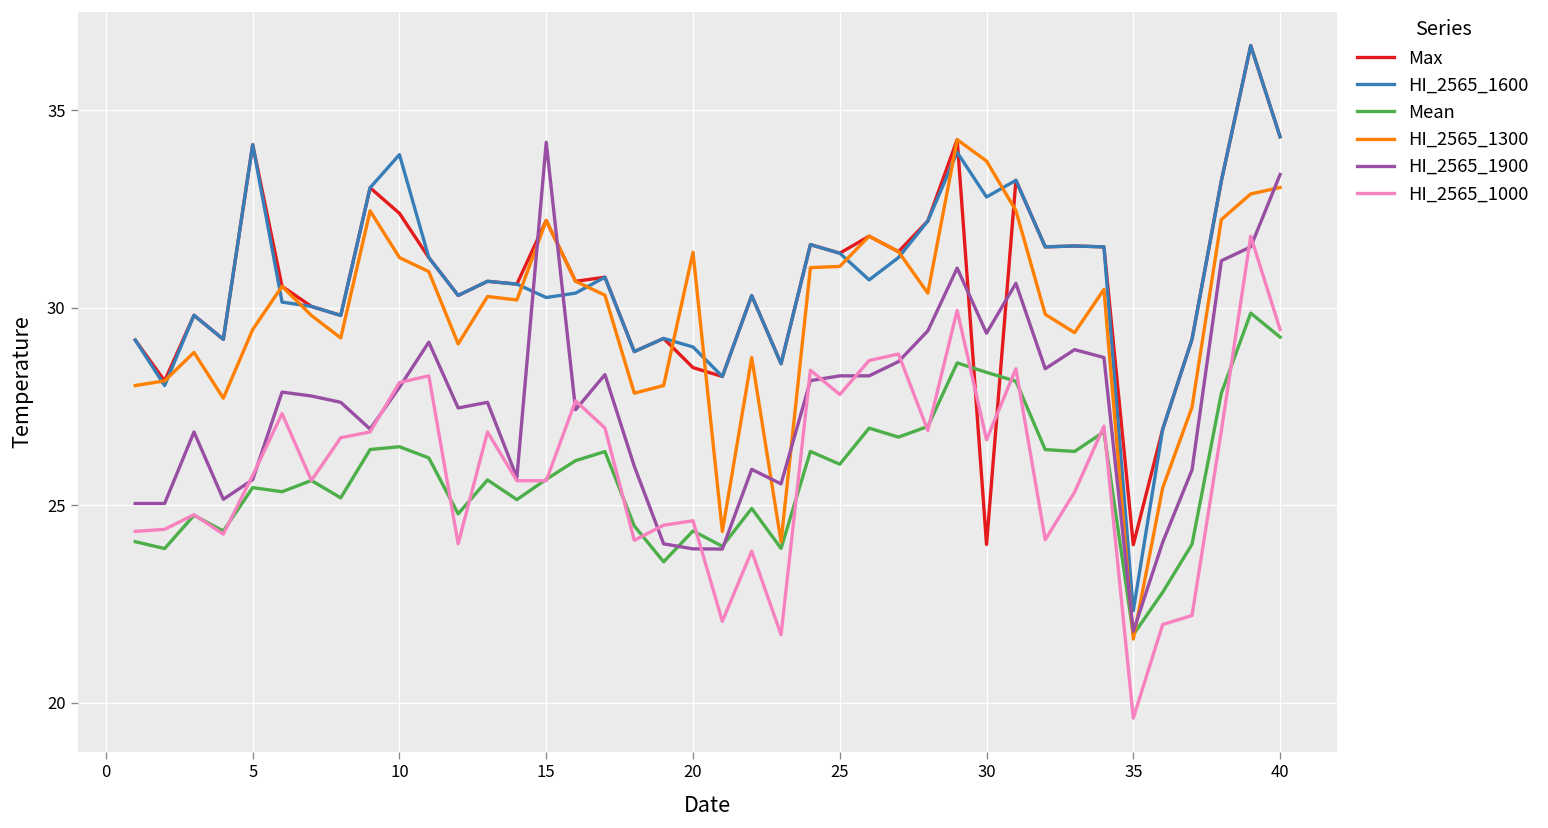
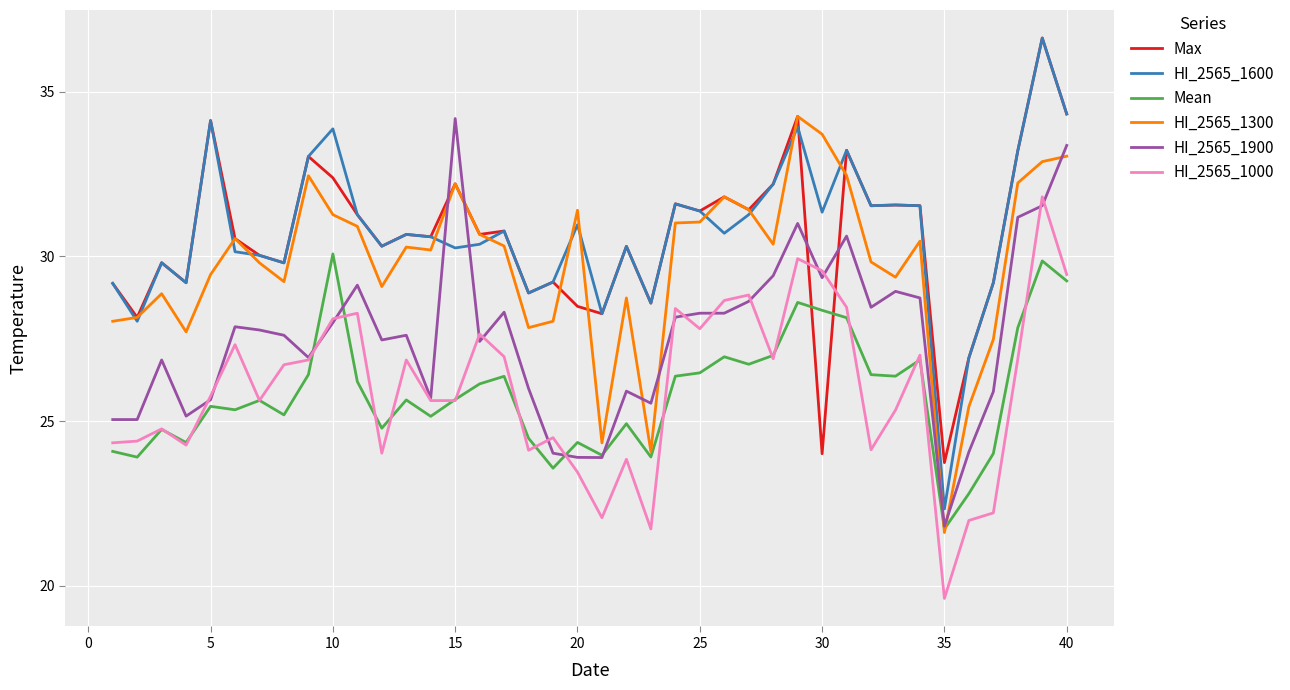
  {
    "Max": {
      "10": 32.4,
      "20": 28.5,
      "30": 24.0,
-     "35": 24.0
+     "35": 23.7
    },
    "HI_2565_1600": {
      "10": 33.9,
      "15": 30.3,
-     "20": 29.0,
-     "30": 32.8,
+     "20": 31.0,
+     "30": 31.3,
      "35": 22.3
    },
    "Mean": {
      "5": 25.4,
-     "10": 26.5,
+     "10": 30.1,
      "20": 24.3,
-     "25": 26.0,
+     "25": 26.5,
      "30": 28.4,
      "35": 21.7,
      "40": 29.3
    },
    "HI_2565_1300": {
      "5": 29.4,
      "10": 31.3,
      "20": 31.4,
      "25": 31.0,
      "30": 33.7,
      "35": 21.6,
      "40": 33.0
    },
    "HI_2565_1900": {
      "5": 25.6,
      "10": 28.0,
      "15": 34.2,
      "20": 23.9,
      "25": 28.3,
      "30": 29.4,
      "35": 21.8,
      "40": 33.4
    },
    "HI_2565_1000": {
      "5": 25.8,
      "10": 28.1,
-     "20": 24.6,
+     "20": 23.4,
      "25": 27.8,
-     "30": 26.7,
+     "30": 29.6,
      "35": 19.6,
      "40": 29.4
    }
  }
